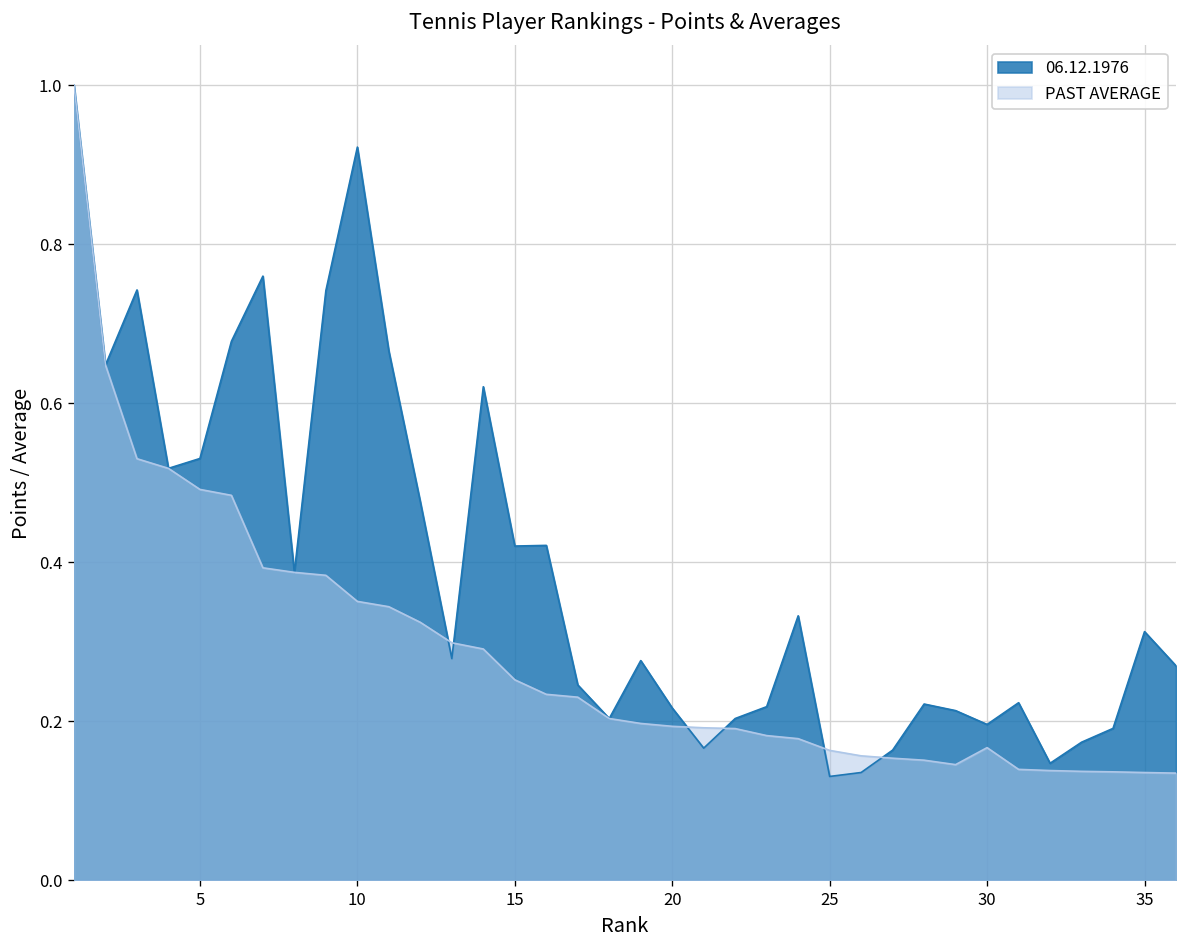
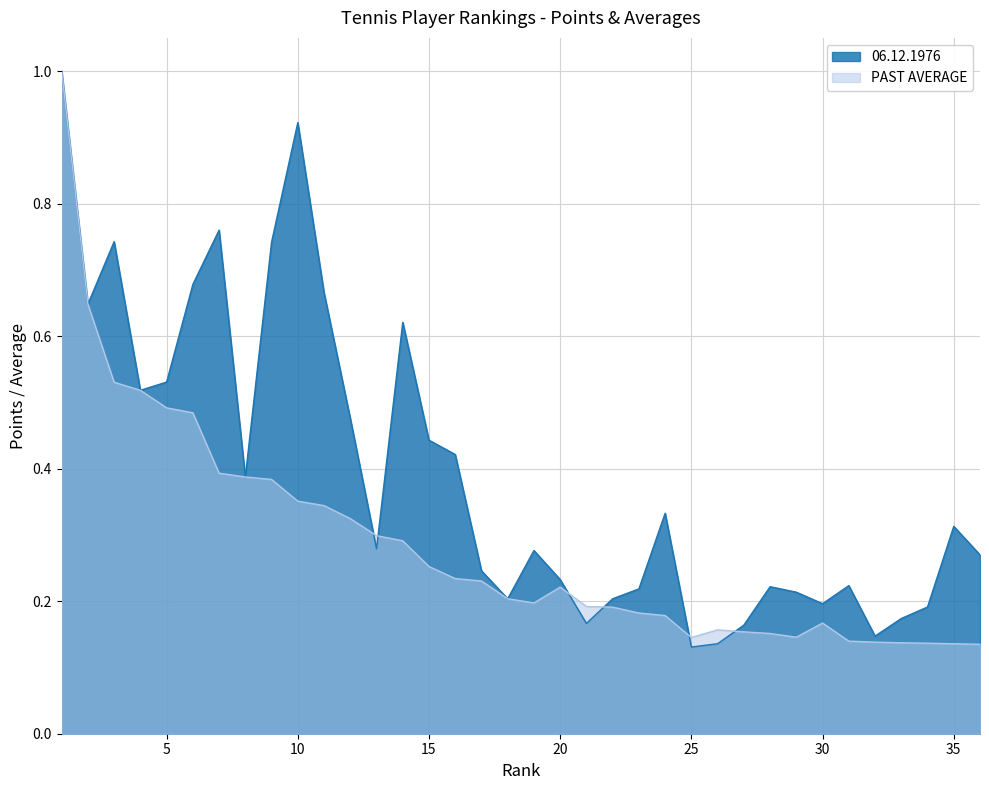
  {
    "06.12.1976": {
      "5": 0.53,
      "10": 0.92,
-     "15": 0.42,
-     "20": 0.22,
+     "15": 0.44,
+     "20": 0.23,
      "25": 0.13,
      "30": 0.20,
      "35": 0.31
    },
    "PAST AVERAGE": {
      "5": 0.49,
      "10": 0.35,
      "15": 0.25,
-     "20": 0.19,
-     "25": 0.16,
+     "20": 0.22,
+     "25": 0.15,
      "30": 0.17,
      "35": 0.14
    }
  }
